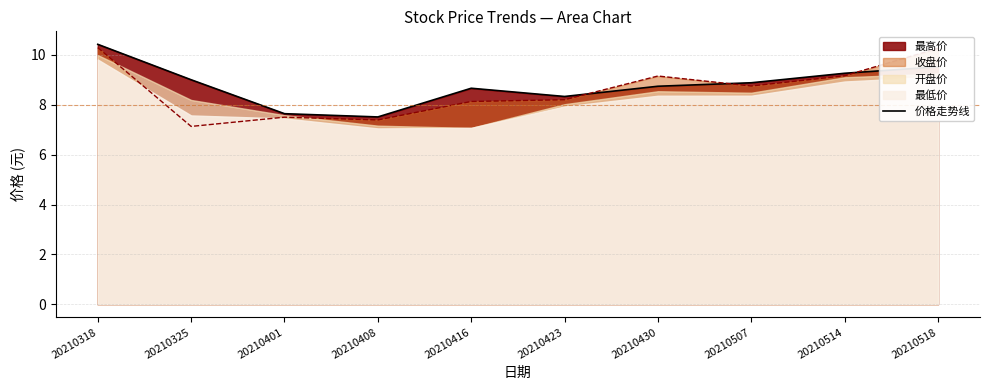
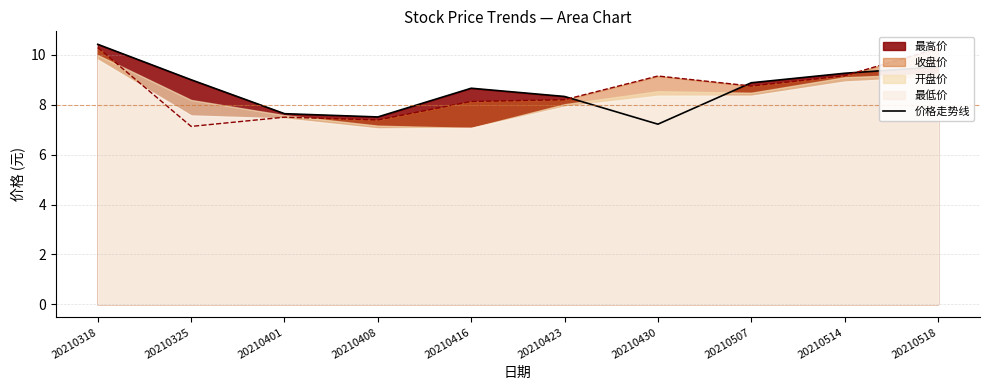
  {
    "最高价": {
      "20210318": 10.4,
      "20210325": 9.0,
      "20210408": 7.5,
      "20210416": 8.7,
      "20210423": 8.3,
-     "20210430": 8.7,
+     "20210430": 7.2,
      "20210507": 8.9
    },
    "收盘价": {
      "20210318": 10.3,
      "20210325": 7.1,
      "20210408": 7.4,
      "20210416": 8.1,
      "20210423": 8.2,
      "20210430": 9.2,
      "20210507": 8.8
    }
  }
